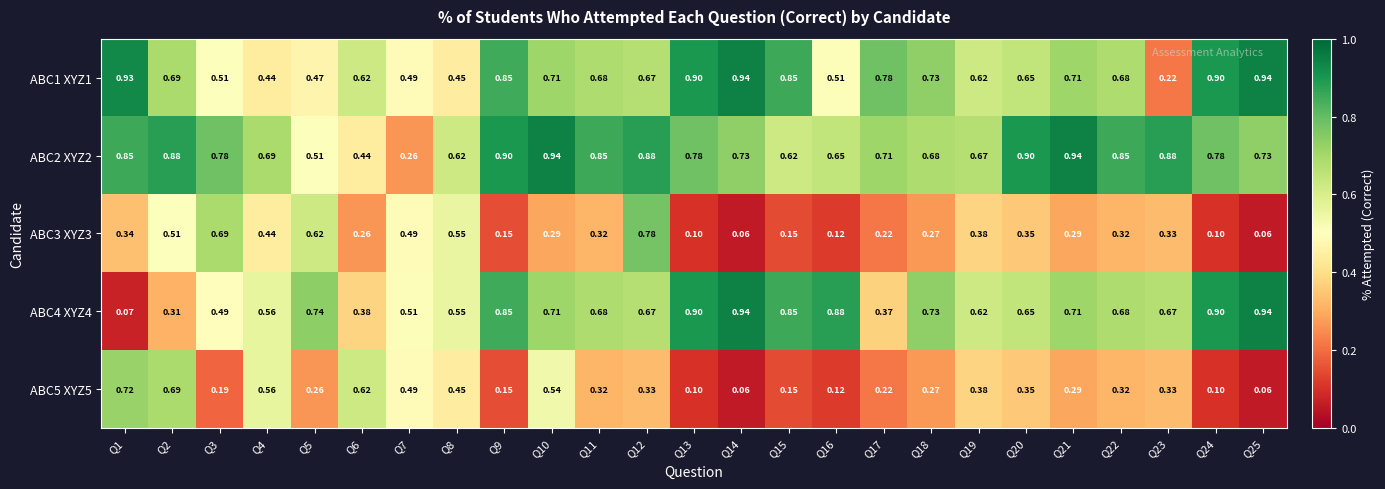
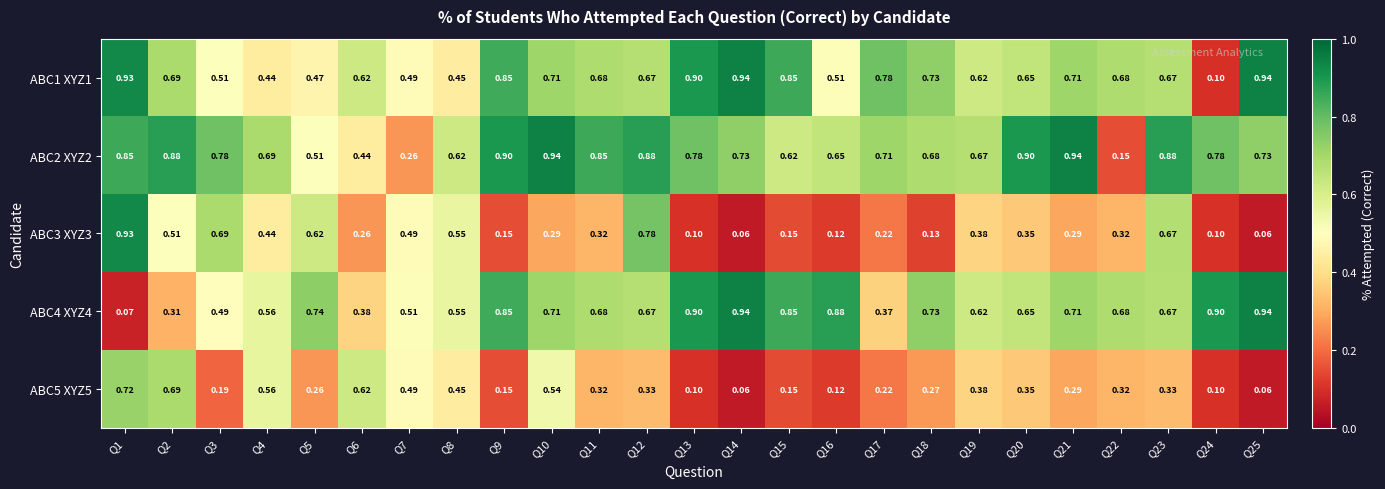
  {
    "ABC1 XYZ1": {
      "Q1": 0.93,
      "Q2": 0.69,
      "Q3": 0.51,
      "Q4": 0.44,
      "Q5": 0.47,
      "Q6": 0.62,
      "Q7": 0.49,
      "Q8": 0.45,
      "Q9": 0.85,
      "Q10": 0.71,
      "Q11": 0.68,
      "Q12": 0.67,
      "Q13": 0.90,
      "Q14": 0.94,
      "Q15": 0.85,
      "Q16": 0.51,
      "Q17": 0.78,
      "Q18": 0.73,
      "Q19": 0.62,
      "Q20": 0.65,
      "Q21": 0.71,
      "Q22": 0.68,
-     "Q23": 0.22,
-     "Q24": 0.90,
+     "Q23": 0.67,
+     "Q24": 0.10,
      "Q25": 0.94
    },
    "ABC2 XYZ2": {
      "Q1": 0.85,
      "Q2": 0.88,
      "Q3": 0.78,
      "Q4": 0.69,
      "Q5": 0.51,
      "Q6": 0.44,
      "Q7": 0.26,
      "Q8": 0.62,
      "Q9": 0.90,
      "Q10": 0.94,
      "Q11": 0.85,
      "Q12": 0.88,
      "Q13": 0.78,
      "Q14": 0.73,
      "Q15": 0.62,
      "Q16": 0.65,
      "Q17": 0.71,
      "Q18": 0.68,
      "Q19": 0.67,
      "Q20": 0.90,
      "Q21": 0.94,
-     "Q22": 0.85,
+     "Q22": 0.15,
      "Q23": 0.88,
      "Q24": 0.78,
      "Q25": 0.73
    },
    "ABC3 XYZ3": {
-     "Q1": 0.34,
+     "Q1": 0.93,
      "Q2": 0.51,
      "Q3": 0.69,
      "Q4": 0.44,
      "Q5": 0.62,
      "Q6": 0.26,
      "Q7": 0.49,
      "Q8": 0.55,
      "Q9": 0.15,
      "Q10": 0.29,
      "Q11": 0.32,
      "Q12": 0.78,
      "Q13": 0.10,
      "Q14": 0.06,
      "Q15": 0.15,
      "Q16": 0.12,
      "Q17": 0.22,
-     "Q18": 0.27,
+     "Q18": 0.13,
      "Q19": 0.38,
      "Q20": 0.35,
      "Q21": 0.29,
      "Q22": 0.32,
-     "Q23": 0.33,
+     "Q23": 0.67,
      "Q24": 0.10,
      "Q25": 0.06
    },
    "ABC4 XYZ4": {
      "Q1": 0.07,
      "Q2": 0.31,
      "Q3": 0.49,
      "Q4": 0.56,
      "Q5": 0.74,
      "Q6": 0.38,
      "Q7": 0.51,
      "Q8": 0.55,
      "Q9": 0.85,
      "Q10": 0.71,
      "Q11": 0.68,
      "Q12": 0.67,
      "Q13": 0.90,
      "Q14": 0.94,
      "Q15": 0.85,
      "Q16": 0.88,
      "Q17": 0.37,
      "Q18": 0.73,
      "Q19": 0.62,
      "Q20": 0.65,
      "Q21": 0.71,
      "Q22": 0.68,
      "Q23": 0.67,
      "Q24": 0.90,
      "Q25": 0.94
    },
    "ABC5 XYZ5": {
      "Q1": 0.72,
      "Q2": 0.69,
      "Q3": 0.19,
      "Q4": 0.56,
      "Q5": 0.26,
      "Q6": 0.62,
      "Q7": 0.49,
      "Q8": 0.45,
      "Q9": 0.15,
      "Q10": 0.54,
      "Q11": 0.32,
      "Q12": 0.33,
      "Q13": 0.10,
      "Q14": 0.06,
      "Q15": 0.15,
      "Q16": 0.12,
      "Q17": 0.22,
      "Q18": 0.27,
      "Q19": 0.38,
      "Q20": 0.35,
      "Q21": 0.29,
      "Q22": 0.32,
      "Q23": 0.33,
      "Q24": 0.10,
      "Q25": 0.06
    }
  }
